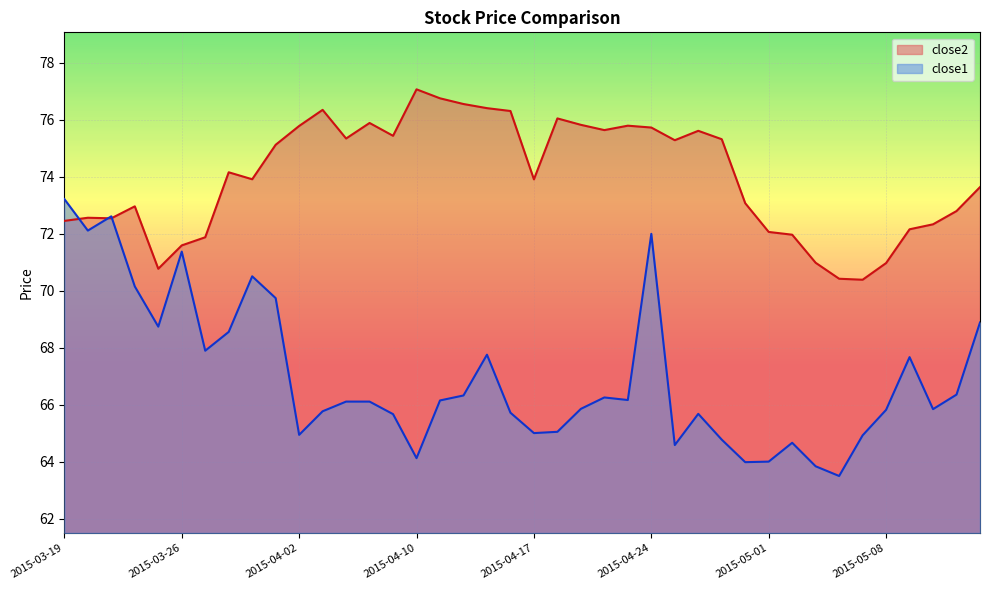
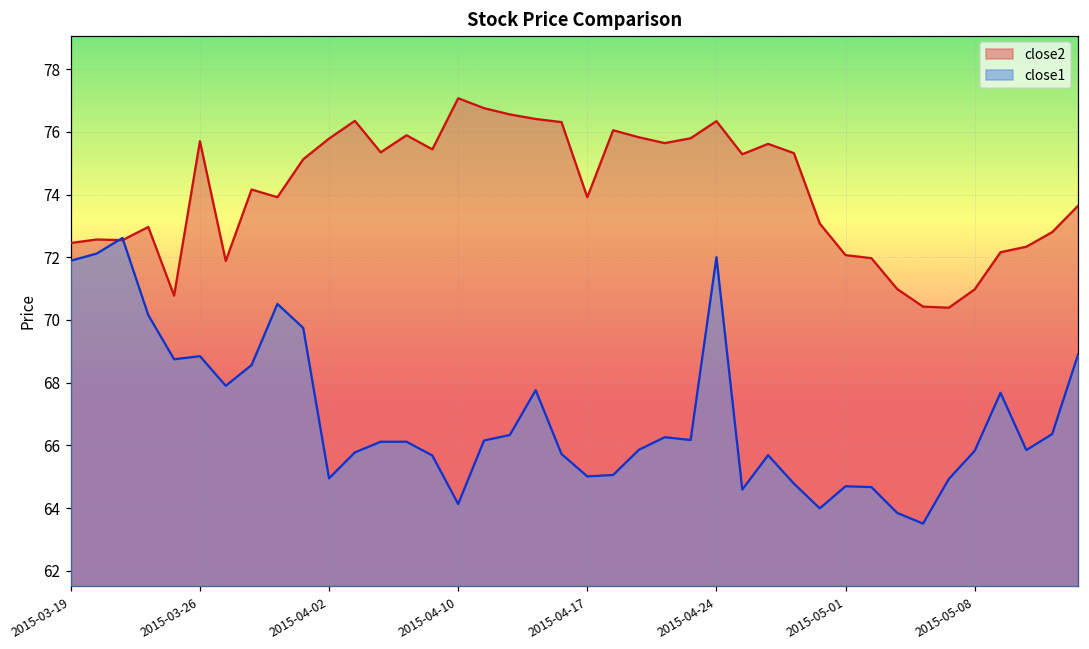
  {
    "close2": {
      "2015-03-19": 72.5,
-     "2015-03-26": 71.6,
+     "2015-03-26": 75.7,
      "2015-04-02": 75.8,
      "2015-04-10": 77.1,
      "2015-04-17": 73.9,
-     "2015-04-24": 75.7,
+     "2015-04-24": 76.3,
      "2015-05-01": 72.1,
      "2015-05-08": 71.0
    },
    "close1": {
-     "2015-03-19": 73.2,
-     "2015-03-26": 71.4,
+     "2015-03-19": 71.9,
+     "2015-03-26": 68.8,
      "2015-04-02": 64.9,
      "2015-04-10": 64.1,
      "2015-04-17": 65.0,
      "2015-04-24": 72.0,
-     "2015-05-01": 64.0,
+     "2015-05-01": 64.7,
      "2015-05-08": 65.8
    }
  }
